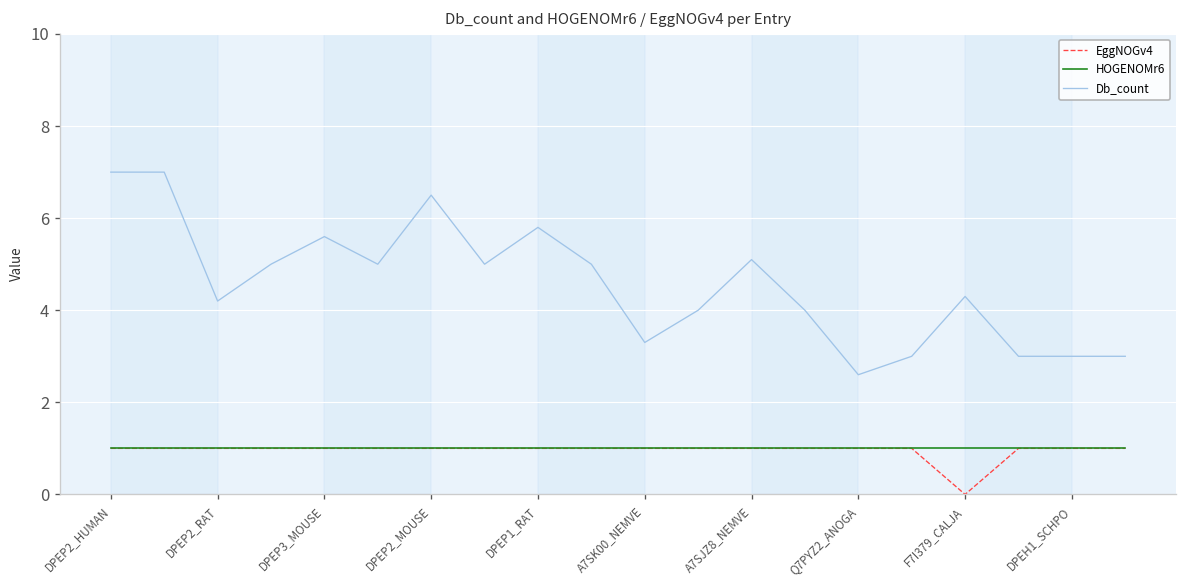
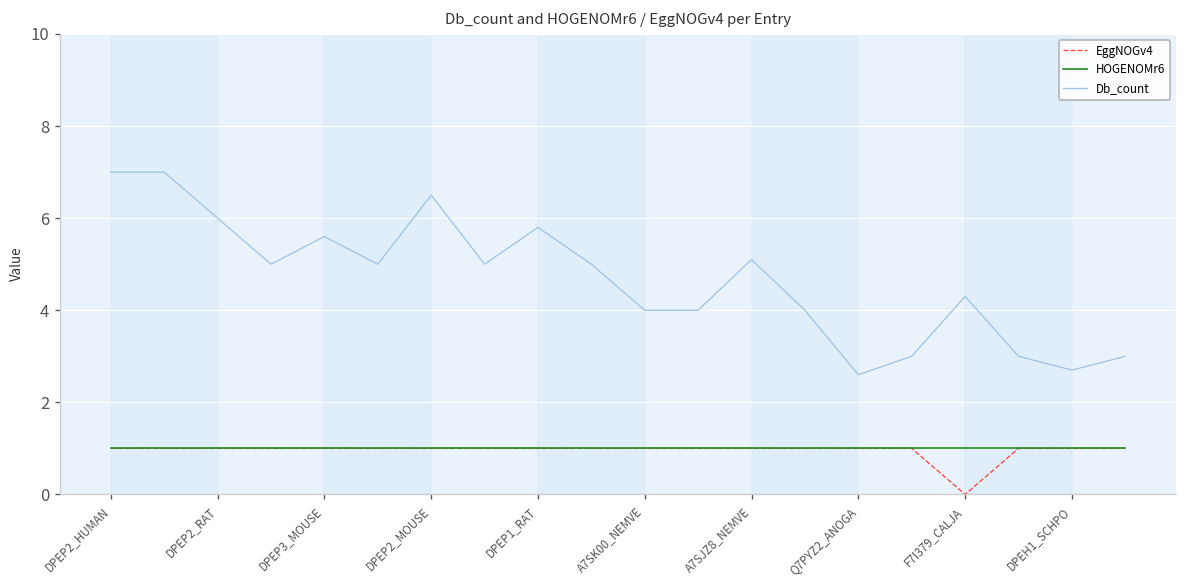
  {
    "EggNOGv4": {
      "F7I379_CALJA": 0.0
    },
    "HOGENOMr6": {
      "F7I379_CALJA": 1.0
    },
    "Db_count": {
-     "DPEP2_RAT": 4.2,
+     "DPEP2_RAT": 6.0,
      "DPEP3_MOUSE": 5.6,
      "DPEP2_MOUSE": 6.5,
      "DPEP1_RAT": 5.8,
-     "A7SK00_NEMVE": 3.3,
+     "A7SK00_NEMVE": 4.0,
      "A7SJZ8_NEMVE": 5.1,
      "Q7PYZ2_ANOGA": 2.6,
      "F7I379_CALJA": 4.3,
-     "DPEH1_SCHPO": 3.0
+     "DPEH1_SCHPO": 2.7
    }
  }
